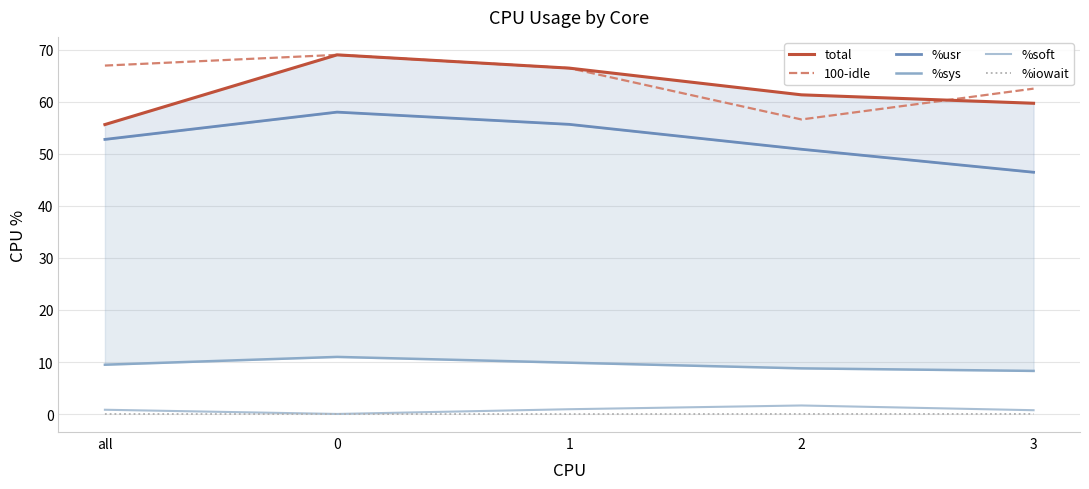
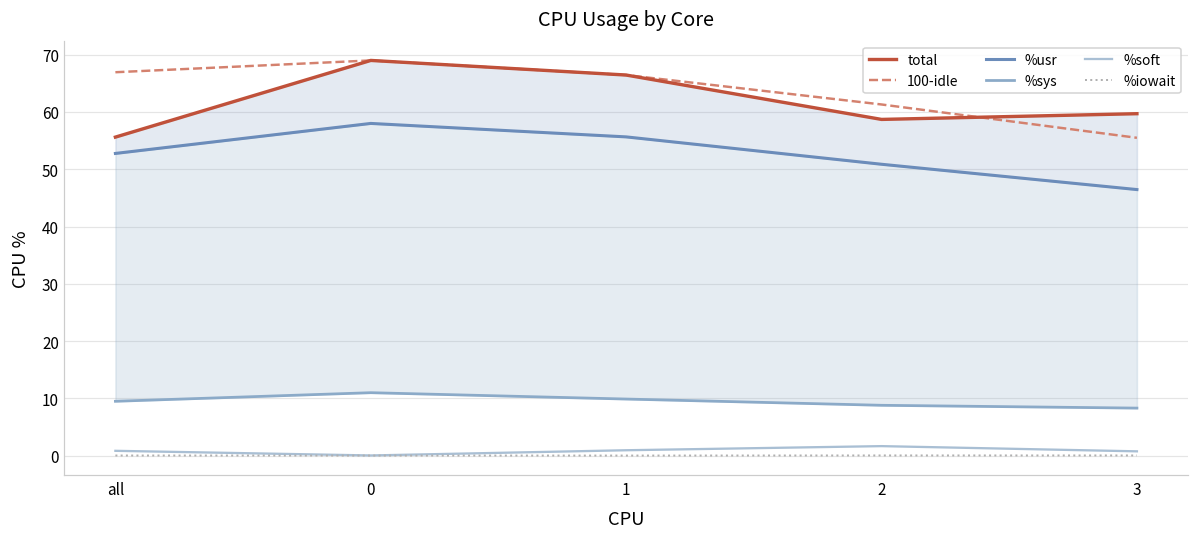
  {
    "total": {
      "all": 56,
-     "2": 61,
+     "2": 59,
      "3": 60
    },
    "100-idle": {
      "all": 67,
-     "2": 57,
-     "3": 63
+     "2": 61,
+     "3": 55
    }
  }
